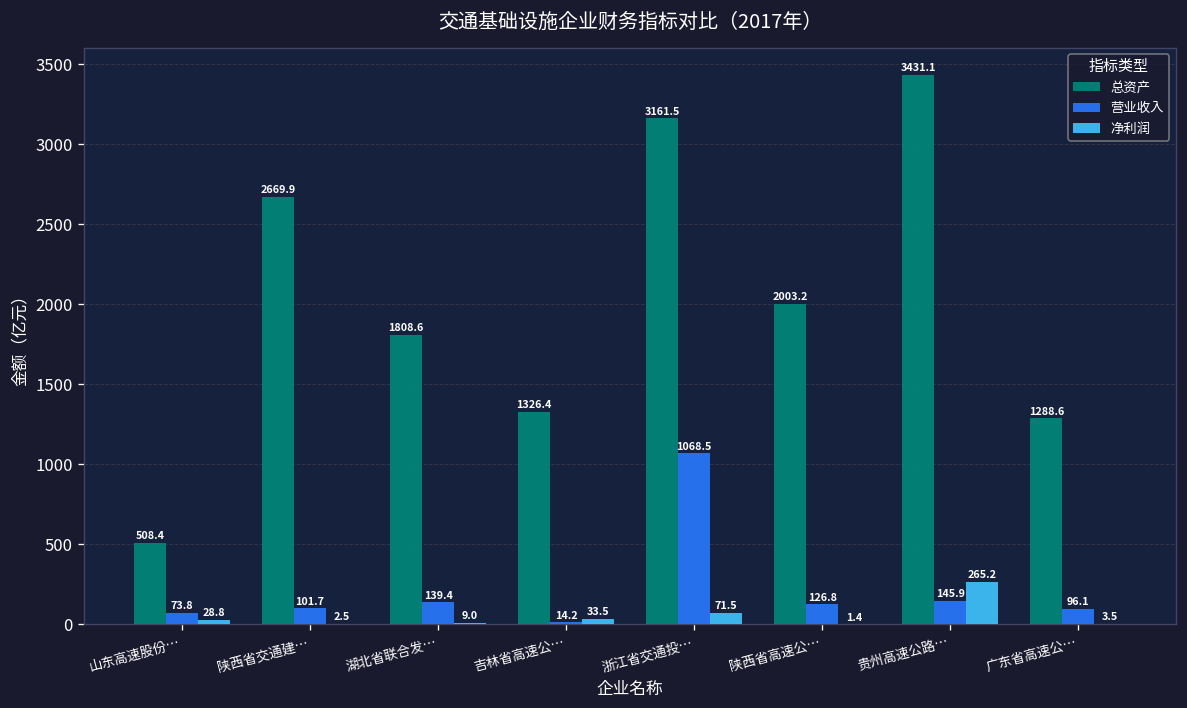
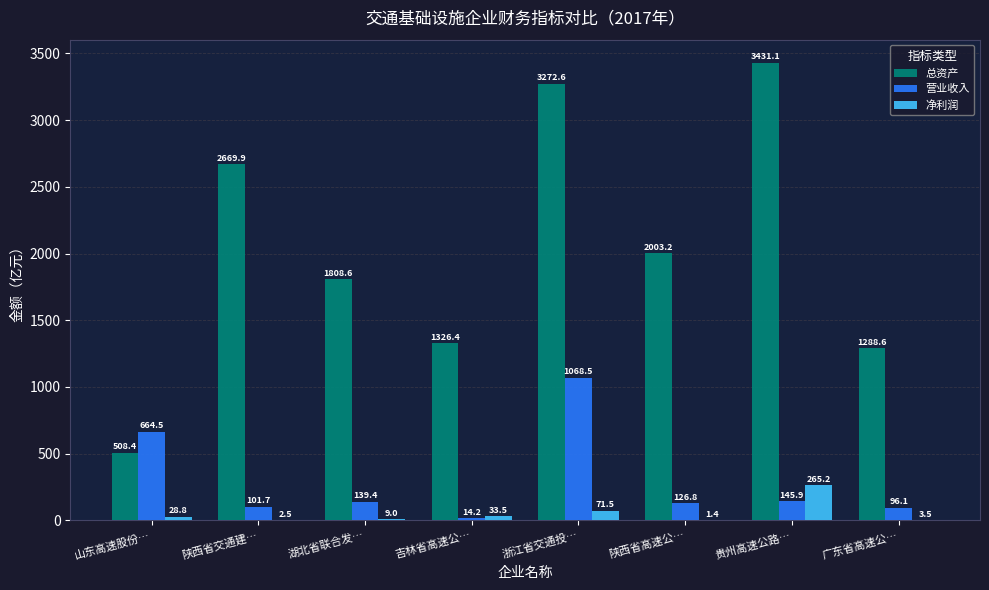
  {
    "总资产": {
      "山东高速股份…": 508.4,
      "陕西省交通建…": 2669.9,
      "湖北省联合发…": 1808.6,
      "吉林省高速公…": 1326.4,
-     "浙江省交通投…": 3161.5,
+     "浙江省交通投…": 3272.6,
      "陕西省高速公…": 2003.2,
      "贵州高速公路…": 3431.1,
      "广东省高速公…": 1288.6
    },
    "营业收入": {
-     "山东高速股份…": 73.8,
+     "山东高速股份…": 664.5,
      "陕西省交通建…": 101.7,
      "湖北省联合发…": 139.4,
      "吉林省高速公…": 14.2,
      "浙江省交通投…": 1068.5,
      "陕西省高速公…": 126.8,
      "贵州高速公路…": 145.9,
      "广东省高速公…": 96.1
    },
    "净利润": {
      "山东高速股份…": 28.8,
      "陕西省交通建…": 2.5,
      "湖北省联合发…": 9.0,
      "吉林省高速公…": 33.5,
      "浙江省交通投…": 71.5,
      "陕西省高速公…": 1.4,
      "贵州高速公路…": 265.2,
      "广东省高速公…": 3.5
    }
  }
